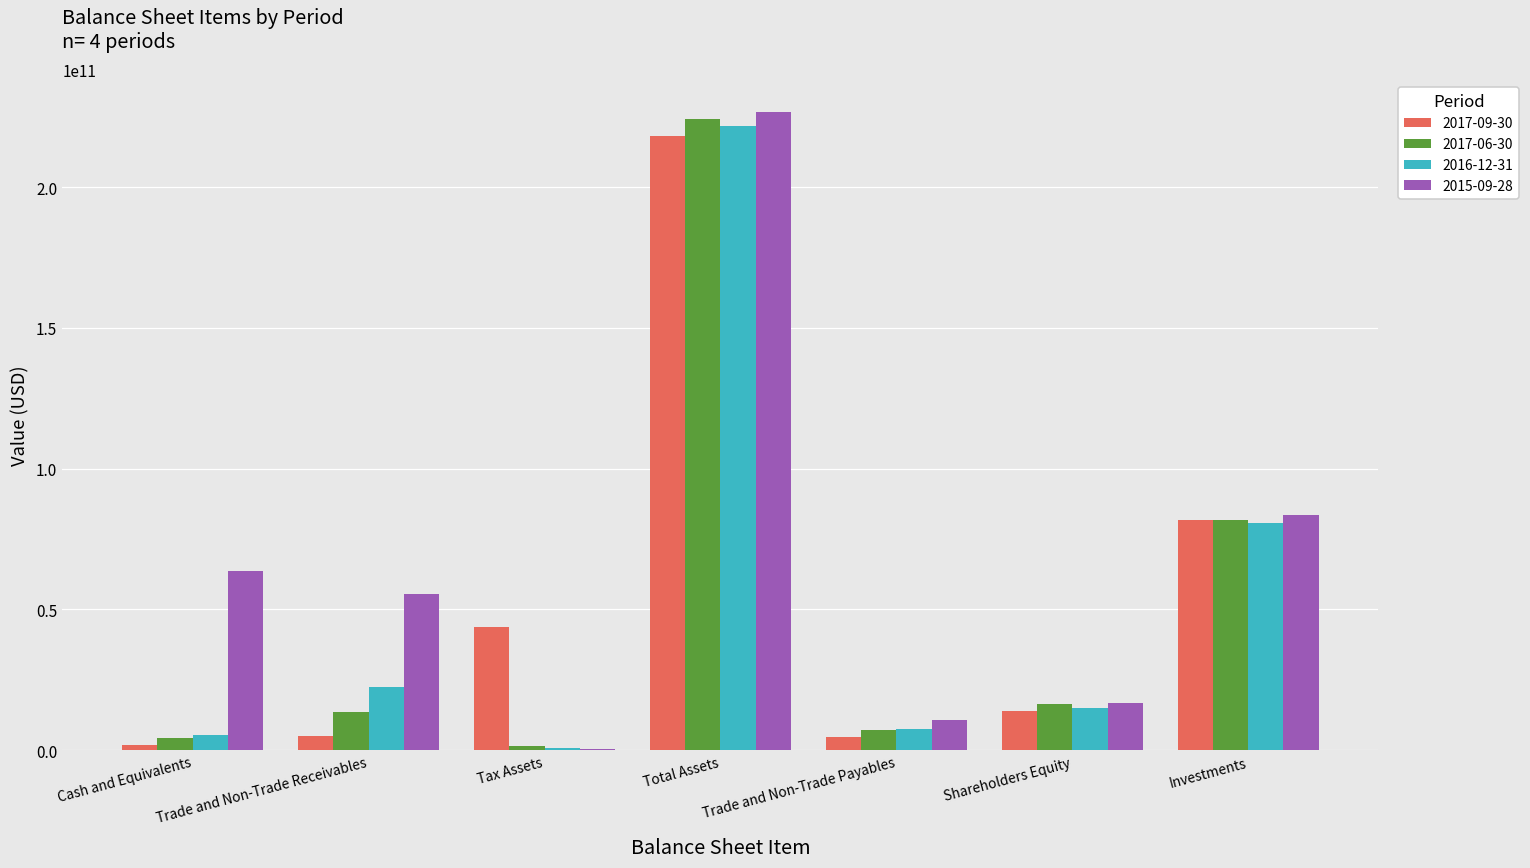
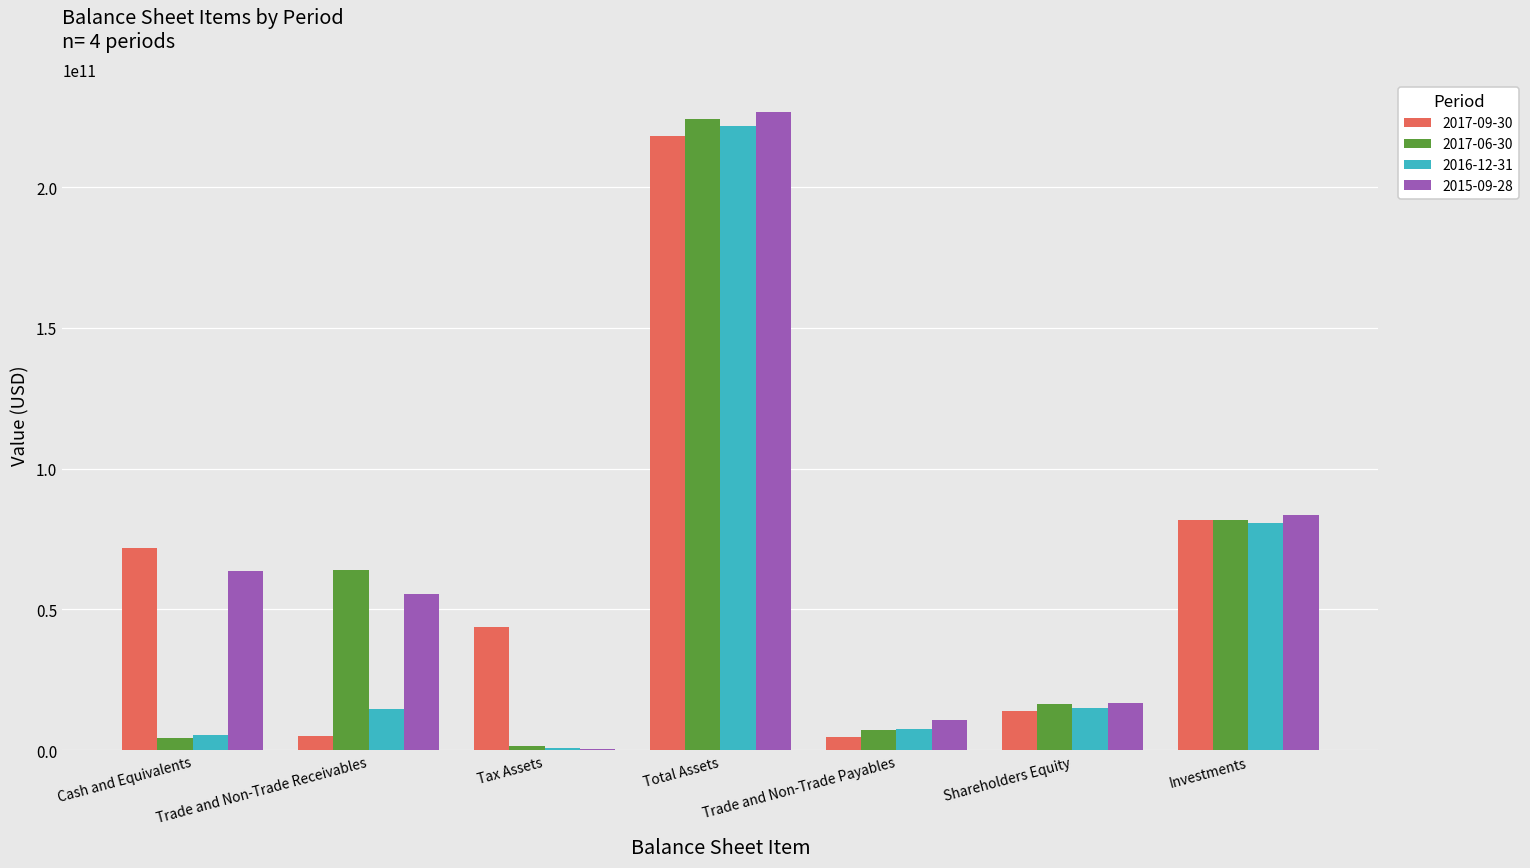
  {
    "2017-09-30": {
-     "Cash and Equivalents": 2000000000,
+     "Cash and Equivalents": 72000000000,
      "Trade and Non-Trade Receivables": 5000000000,
      "Tax Assets": 44000000000,
      "Total Assets": 218000000000,
      "Trade and Non-Trade Payables": 5000000000,
      "Shareholders Equity": 14000000000,
      "Investments": 82000000000
    },
    "2017-06-30": {
      "Cash and Equivalents": 4000000000,
-     "Trade and Non-Trade Receivables": 13000000000,
+     "Trade and Non-Trade Receivables": 64000000000,
      "Tax Assets": 1000000000,
      "Total Assets": 224000000000,
      "Trade and Non-Trade Payables": 7000000000,
      "Shareholders Equity": 16000000000,
      "Investments": 82000000000
    },
    "2016-12-31": {
      "Cash and Equivalents": 5000000000,
-     "Trade and Non-Trade Receivables": 23000000000,
+     "Trade and Non-Trade Receivables": 15000000000,
      "Total Assets": 222000000000,
      "Trade and Non-Trade Payables": 7000000000,
      "Shareholders Equity": 15000000000,
      "Investments": 81000000000
    },
    "2015-09-28": {
      "Cash and Equivalents": 64000000000,
      "Trade and Non-Trade Receivables": 55000000000,
      "Total Assets": 227000000000,
      "Trade and Non-Trade Payables": 11000000000,
      "Shareholders Equity": 17000000000,
      "Investments": 84000000000
    }
  }
